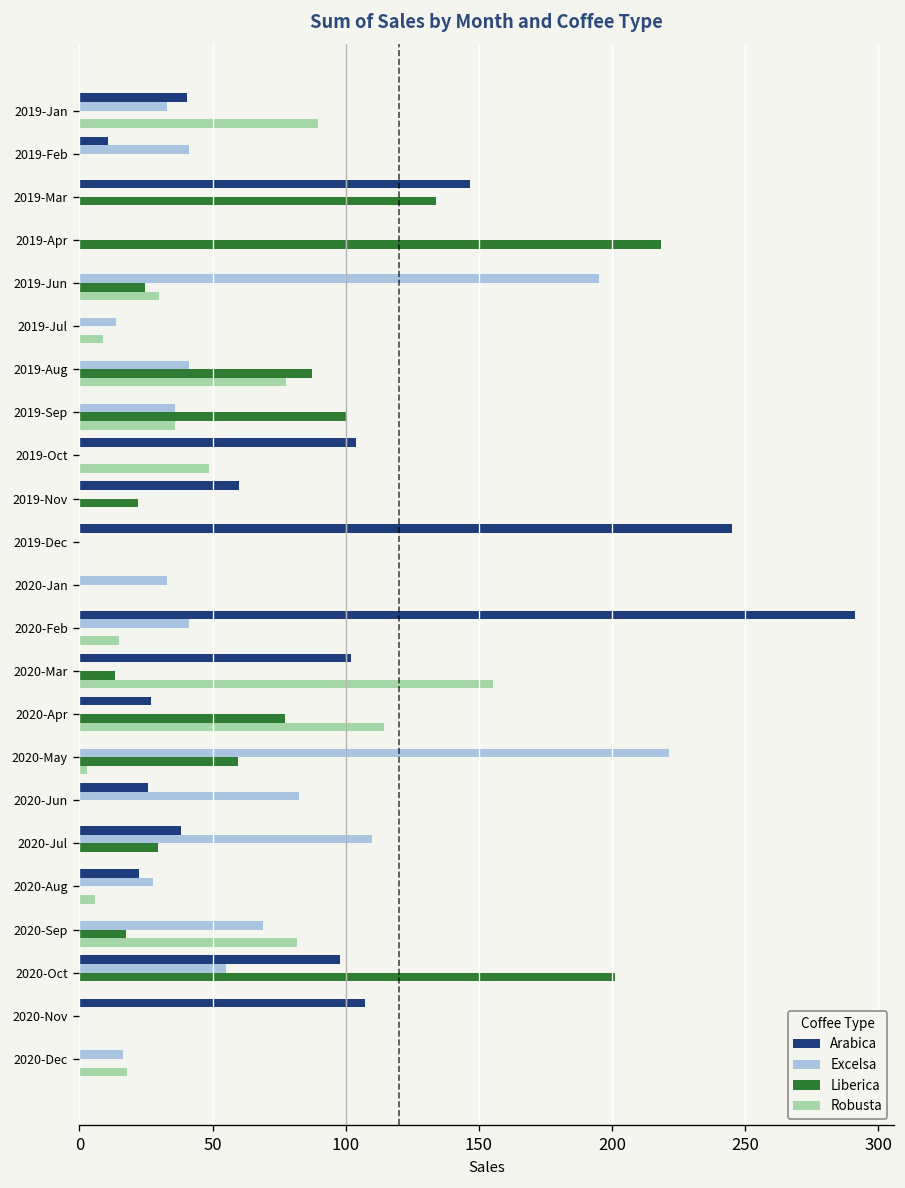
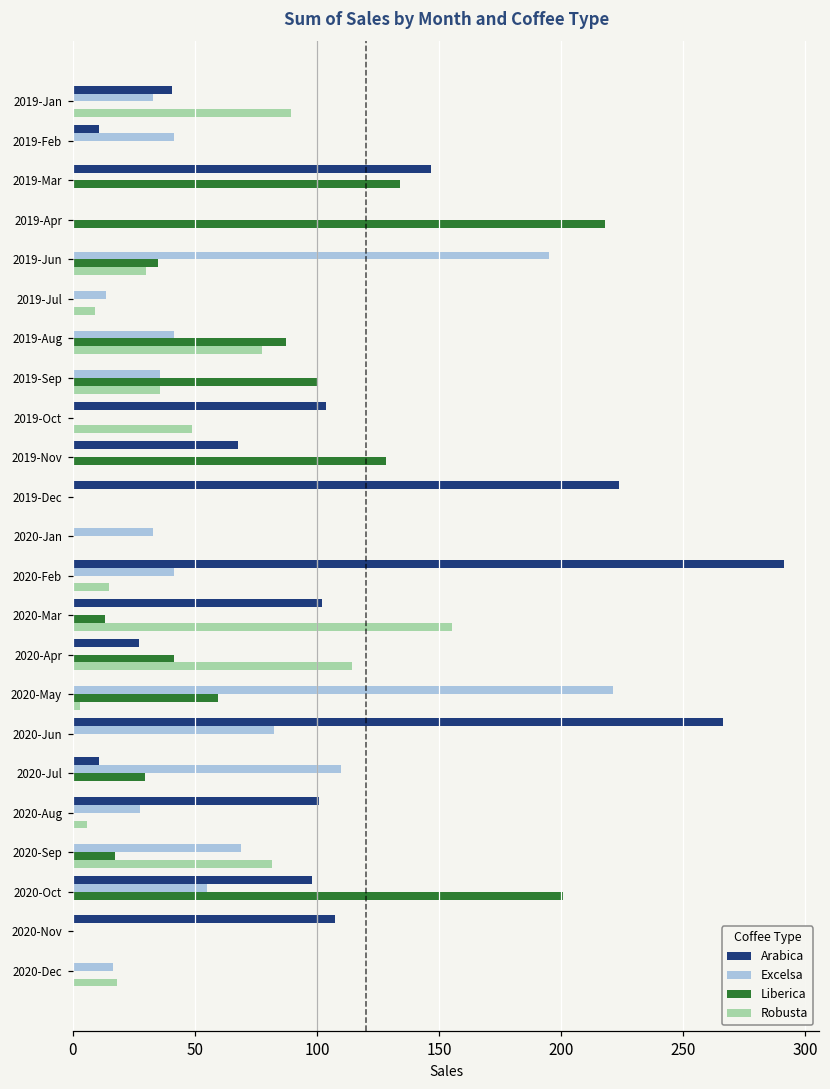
  {
    "Arabica": {
      "2019-Jan": 41,
      "2019-Feb": 11,
      "2019-Mar": 147,
      "2019-Apr": 0,
      "2019-Jun": 0,
      "2019-Jul": 0,
      "2019-Aug": 0,
      "2019-Sep": 0,
      "2019-Oct": 104,
-     "2019-Nov": 60,
-     "2019-Dec": 245,
+     "2019-Nov": 68,
+     "2019-Dec": 224,
      "2020-Jan": 0,
      "2020-Feb": 291,
      "2020-Mar": 102,
      "2020-Apr": 27,
      "2020-May": 0,
-     "2020-Jun": 26,
-     "2020-Jul": 38,
-     "2020-Aug": 23,
+     "2020-Jun": 266,
+     "2020-Jul": 11,
+     "2020-Aug": 101,
      "2020-Sep": 0,
      "2020-Oct": 98,
      "2020-Nov": 107,
      "2020-Dec": 0
    },
    "Liberica": {
      "2019-Jan": 0,
      "2019-Feb": 0,
      "2019-Mar": 134,
      "2019-Apr": 218,
-     "2019-Jun": 25,
+     "2019-Jun": 35,
      "2019-Jul": 0,
      "2019-Aug": 87,
      "2019-Sep": 100,
      "2019-Oct": 0,
-     "2019-Nov": 22,
+     "2019-Nov": 128,
      "2019-Dec": 0,
      "2020-Jan": 0,
      "2020-Feb": 0,
      "2020-Mar": 13,
-     "2020-Apr": 77,
+     "2020-Apr": 42,
      "2020-May": 60,
      "2020-Jun": 0,
      "2020-Jul": 30,
      "2020-Aug": 0,
      "2020-Sep": 17,
      "2020-Oct": 201,
      "2020-Nov": 0,
      "2020-Dec": 0
    }
  }
